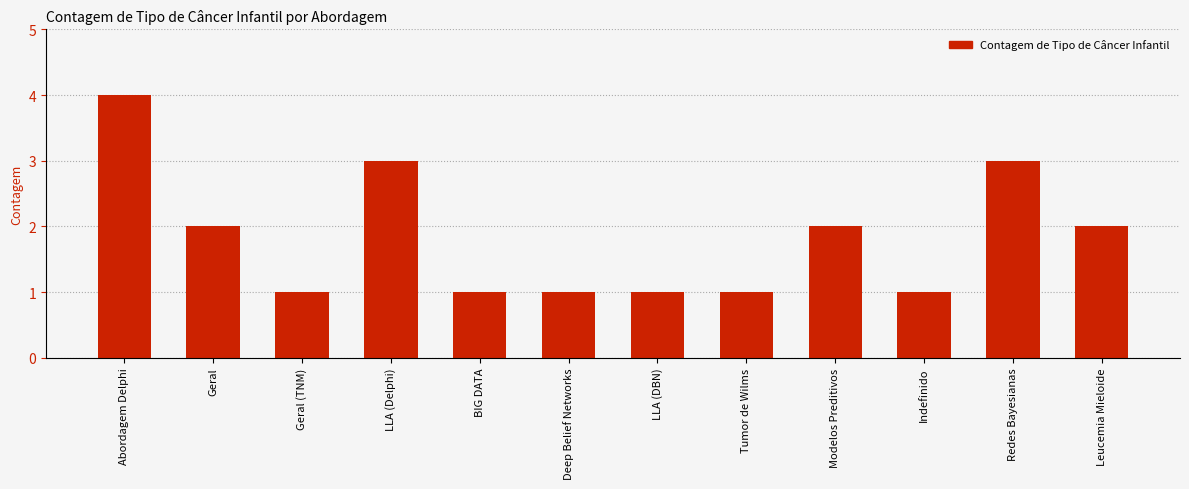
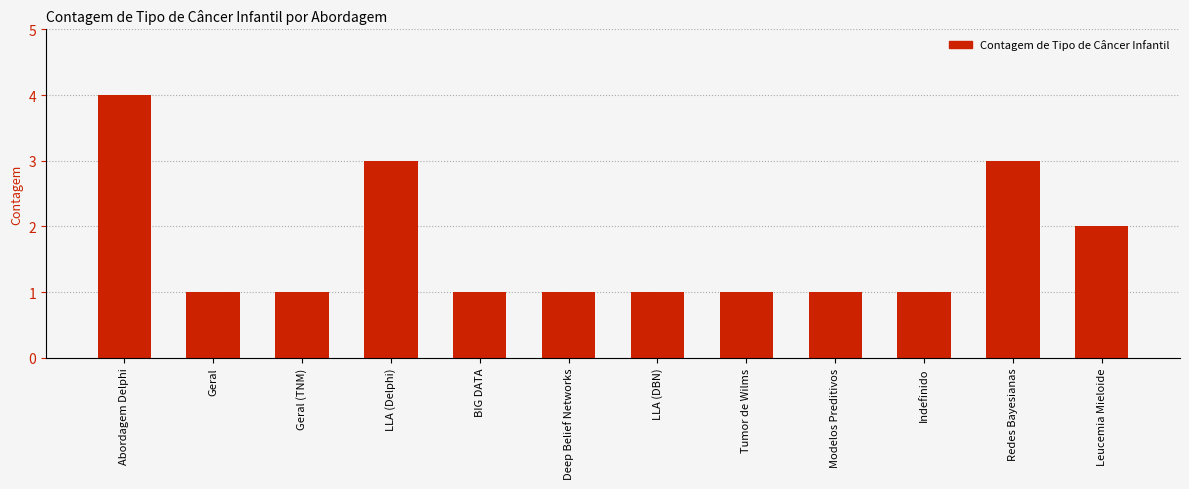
  {
    "Abordagem Delphi": 4,
-   "Geral": 2,
+   "Geral": 1,
    "Geral (TNM)": 1,
    "LLA (Delphi)": 3,
    "BIG DATA": 1,
    "Deep Belief Networks": 1,
    "LLA (DBN)": 1,
    "Tumor de Wilms": 1,
-   "Modelos Preditivos": 2,
+   "Modelos Preditivos": 1,
    "Indefinido": 1,
    "Redes Bayesianas": 3,
    "Leucemia Mieloide": 2
  }
